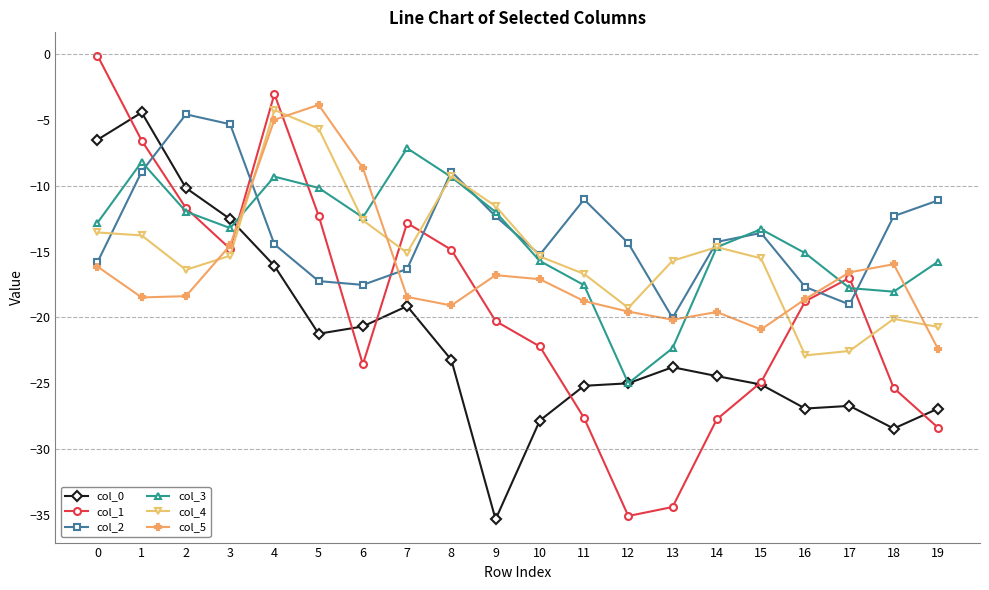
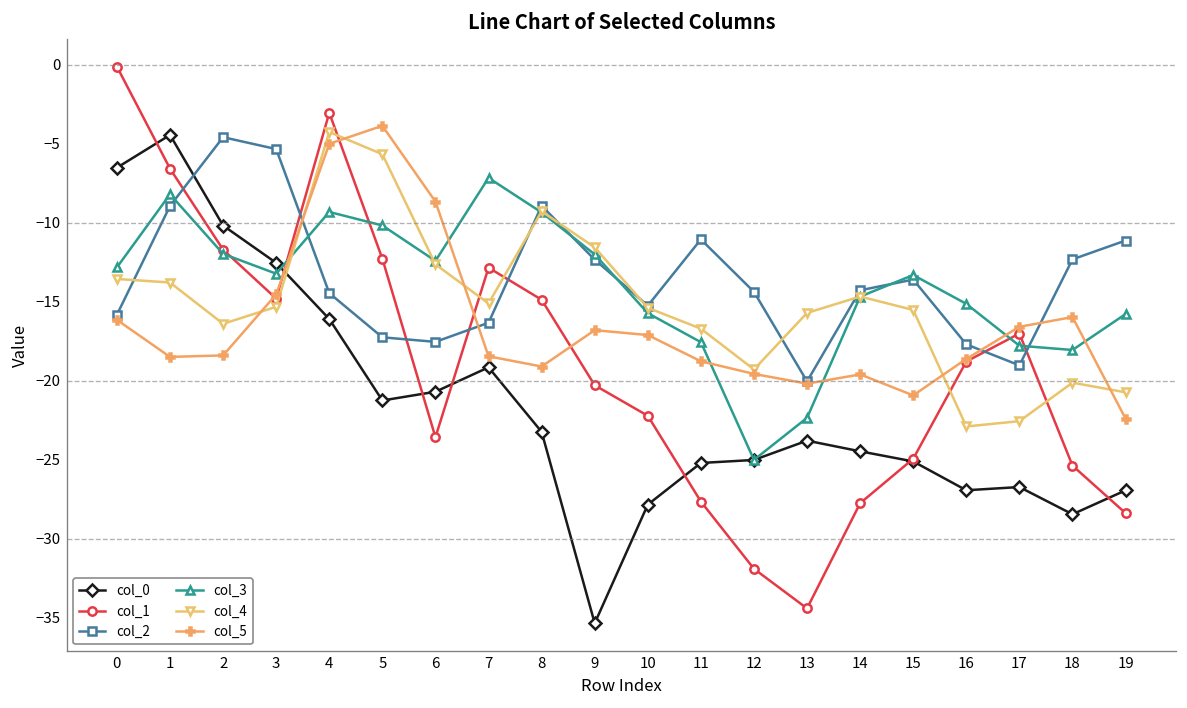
  {
    "col_0": {
      "0": -6.5,
      "1": -4.4,
      "2": -10.2,
      "3": -12.5,
      "4": -16.1,
      "5": -21.2,
      "6": -20.7,
      "7": -19.1,
      "8": -23.2,
      "9": -35.4,
      "10": -27.8,
      "11": -25.2,
      "13": -23.8,
      "14": -24.5,
      "16": -26.9,
      "17": -26.7,
      "18": -28.5,
      "19": -26.9
    },
    "col_1": {
      "0": -0.1,
      "1": -6.6,
      "2": -11.7,
      "3": -14.8,
      "4": -3.0,
      "5": -12.3,
      "6": -23.6,
      "7": -12.8,
      "8": -14.9,
      "9": -20.3,
      "10": -22.2,
      "11": -27.6,
-     "12": -35.1,
+     "12": -31.9,
      "13": -34.4,
      "14": -27.8,
      "17": -17.0,
      "18": -25.4,
      "19": -28.4
    }
  }
